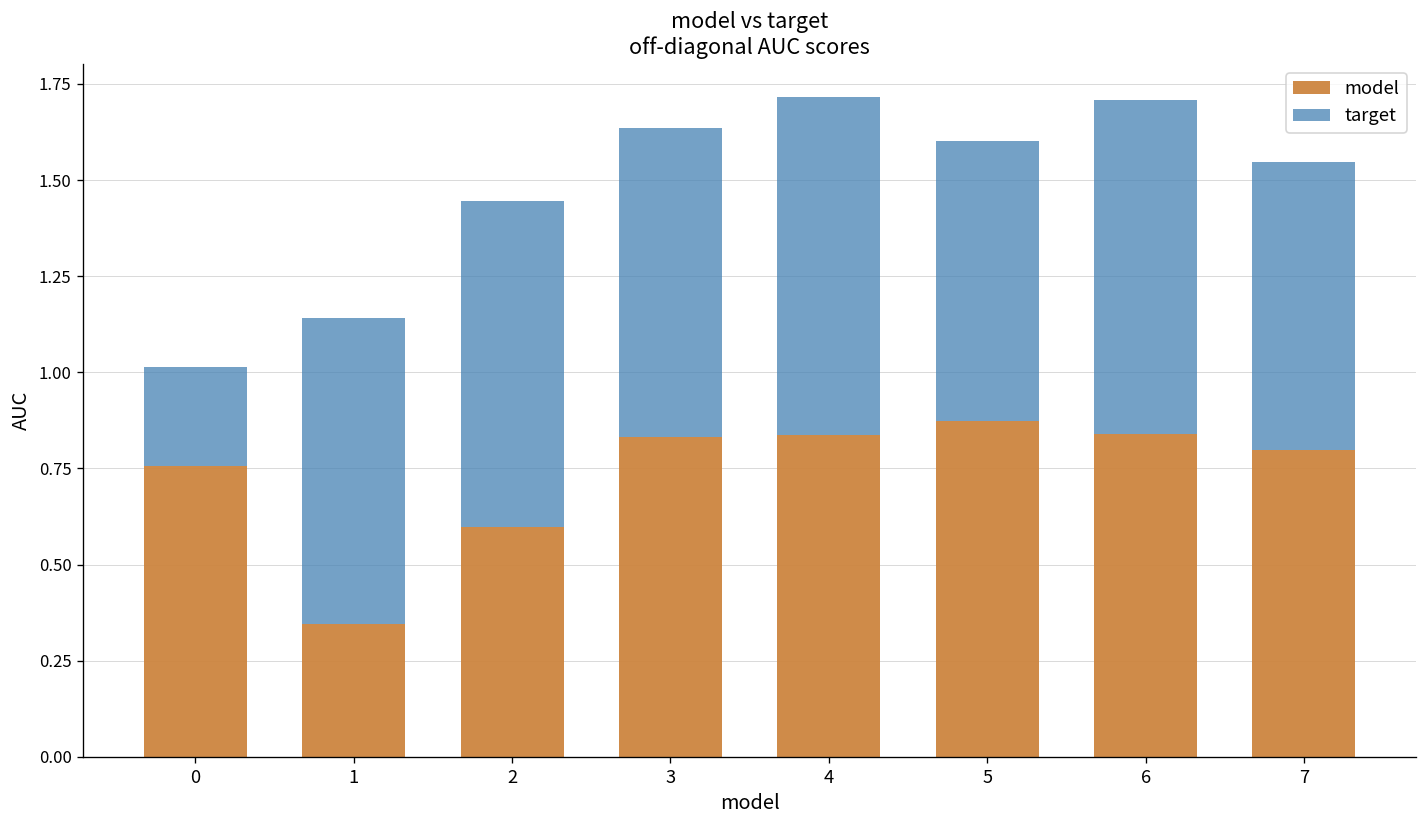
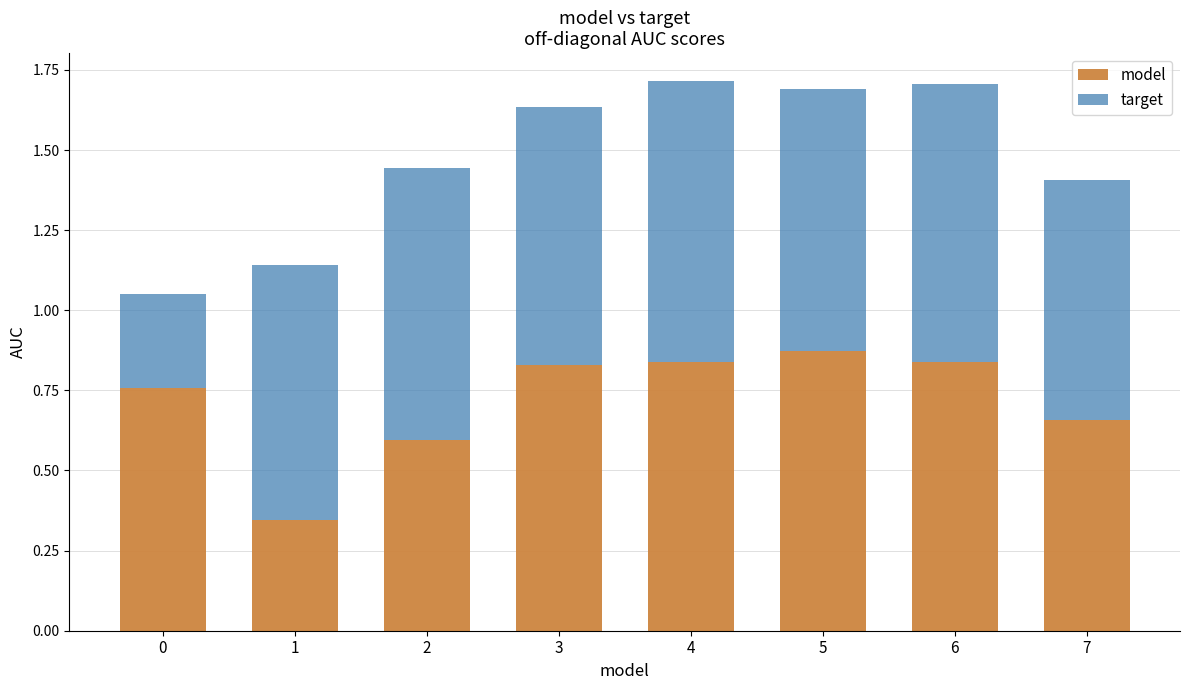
  {
    "model": {
      "0": 0.76,
      "1": 0.35,
      "2": 0.60,
      "3": 0.83,
      "4": 0.84,
      "5": 0.87,
      "6": 0.84,
-     "7": 0.80
+     "7": 0.66
    },
    "target": {
-     "0": 0.26,
+     "0": 0.30,
      "1": 0.80,
      "2": 0.85,
      "3": 0.80,
      "4": 0.88,
-     "5": 0.73,
+     "5": 0.82,
      "6": 0.87,
      "7": 0.75
    }
  }
